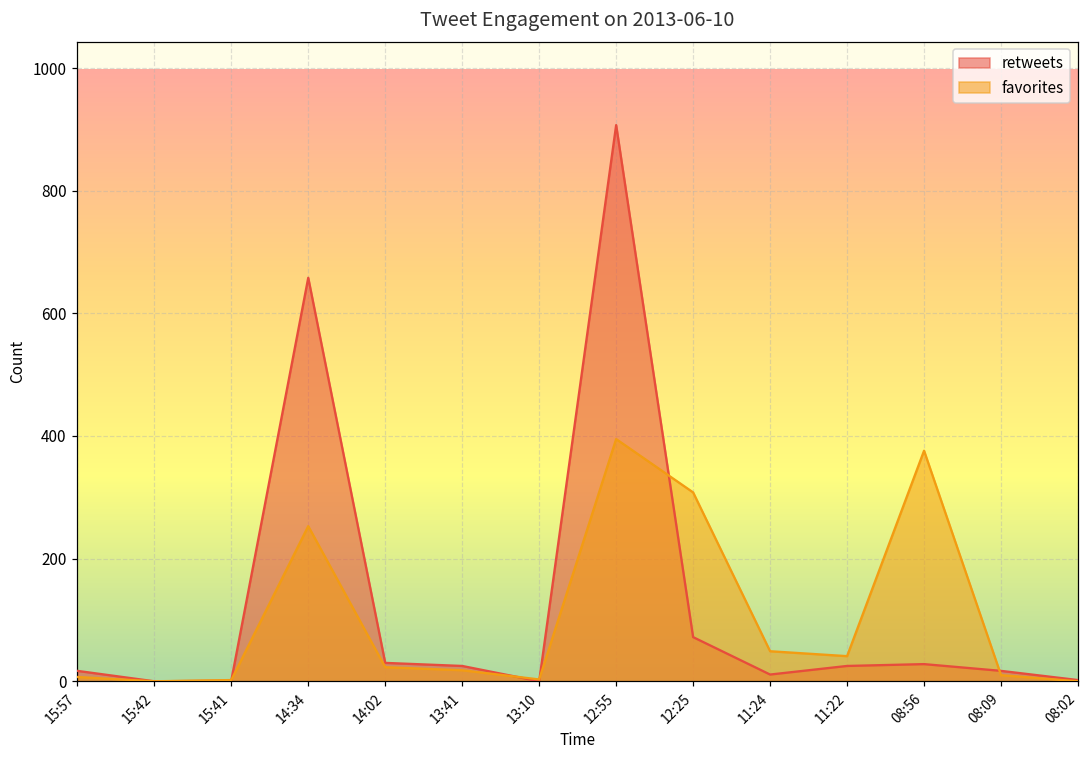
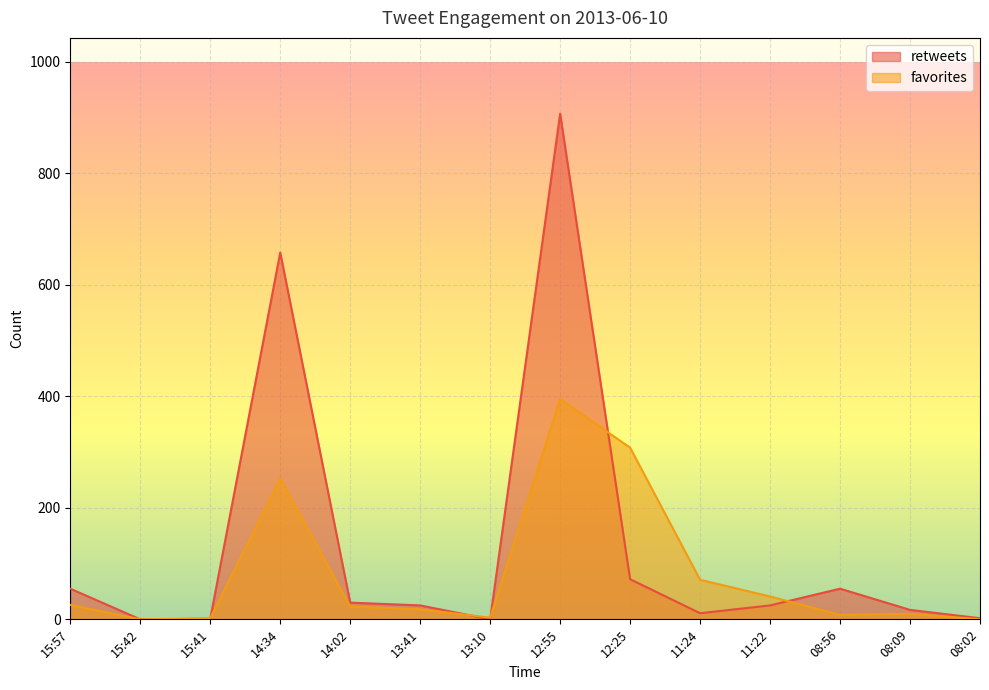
  {
    "retweets": {
-     "15:57": 20,
+     "15:57": 60,
      "14:34": 660,
      "14:02": 30,
      "13:41": 30,
      "12:55": 910,
      "12:25": 70,
      "11:24": 10,
      "11:22": 30,
-     "08:56": 30,
+     "08:56": 60,
      "08:09": 20
    },
    "favorites": {
-     "15:57": 10,
+     "15:57": 30,
      "14:34": 250,
      "14:02": 20,
      "13:41": 20,
      "12:55": 400,
      "12:25": 310,
-     "11:24": 50,
+     "11:24": 70,
      "11:22": 40,
-     "08:56": 380,
+     "08:56": 10,
      "08:09": 10
    }
  }
